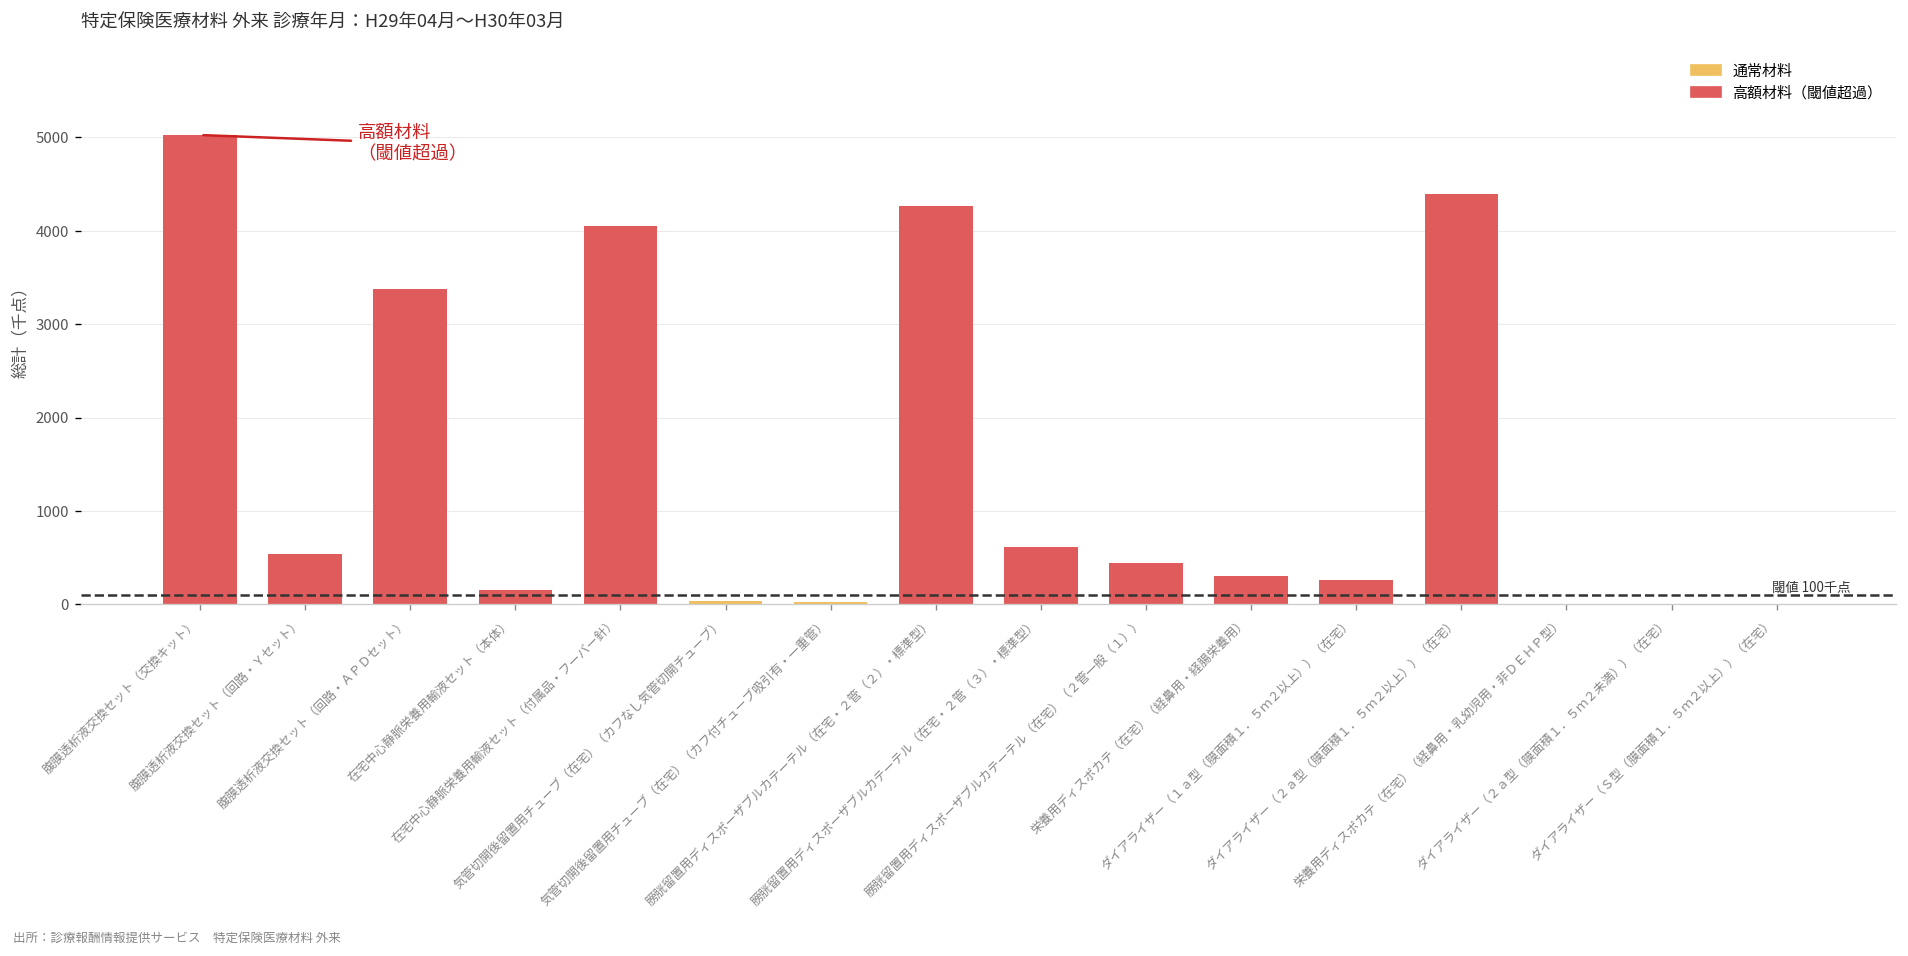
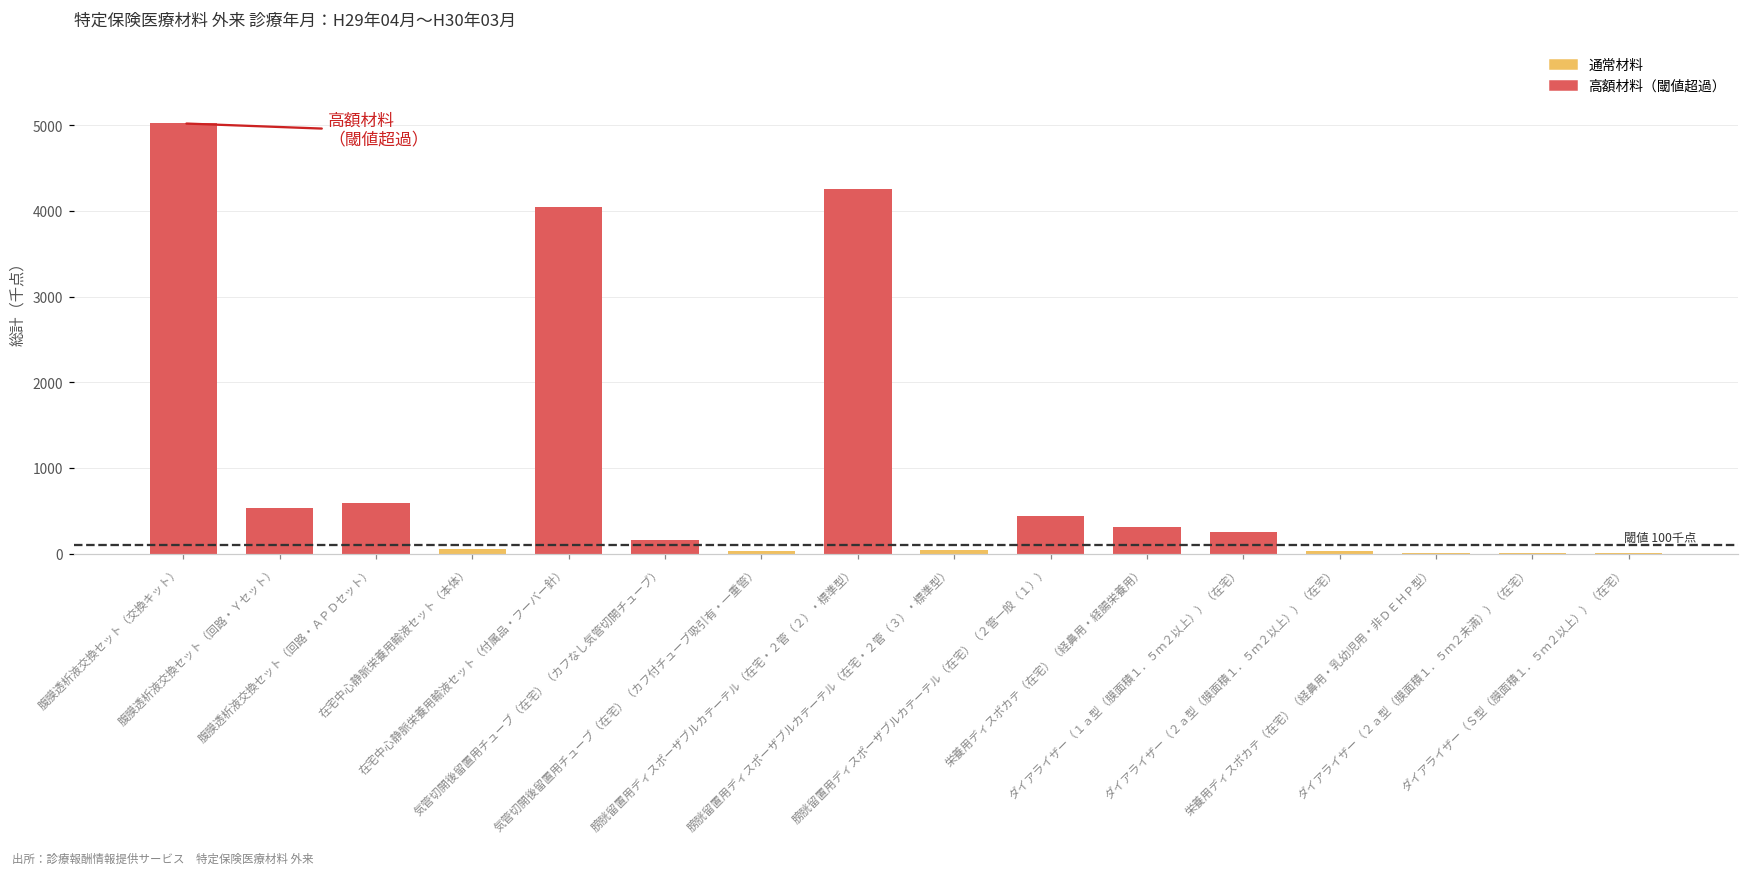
  {
    "腹膜透析液交換セット（交換キット）": 5000,
    "腹膜透析液交換セット（回路・Ｙセット）": 500,
-   "腹膜透析液交換セット（回路・ＡＰＤセット）": 3400,
-   "在宅中心静脈栄養用輸液セット（本体）": 200,
+   "腹膜透析液交換セット（回路・ＡＰＤセット）": 600,
+   "在宅中心静脈栄養用輸液セット（本体）": 100,
    "在宅中心静脈栄養用輸液セット（付属品・フーバー針）": 4100,
-   "気管切開後留置用チューブ（在宅）（カフなし気管切開チューブ）": 0,
+   "気管切開後留置用チューブ（在宅）（カフなし気管切開チューブ）": 200,
    "膀胱留置用ディスポーザブルカテーテル（在宅・２管（２）・標準型）": 4300,
-   "膀胱留置用ディスポーザブルカテーテル（在宅・２管（３）・標準型）": 600,
+   "膀胱留置用ディスポーザブルカテーテル（在宅・２管（３）・標準型）": 0,
    "膀胱留置用ディスポーザブルカテーテル（在宅）（２管一般（１））": 400,
    "栄養用ディスポカテ（在宅）（経鼻用・経腸栄養用）": 300,
    "ダイアライザー（１ａ型（膜面積１．５ｍ２以上））（在宅）": 300,
-   "ダイアライザー（２ａ型（膜面積１．５ｍ２以上））（在宅）": 4400
+   "ダイアライザー（２ａ型（膜面積１．５ｍ２以上））（在宅）": 0
  }
